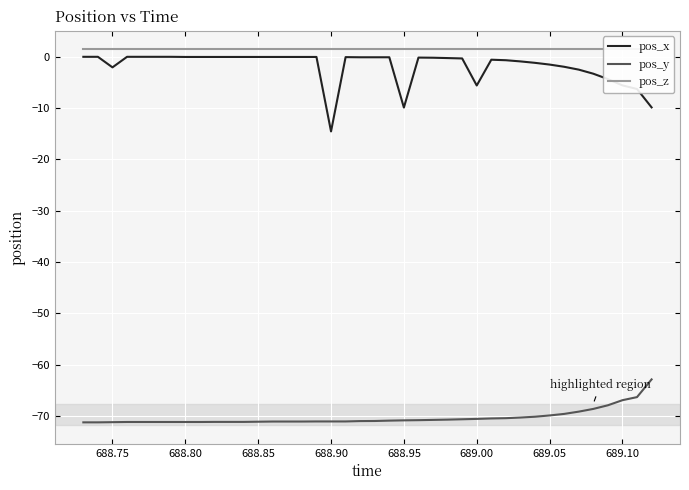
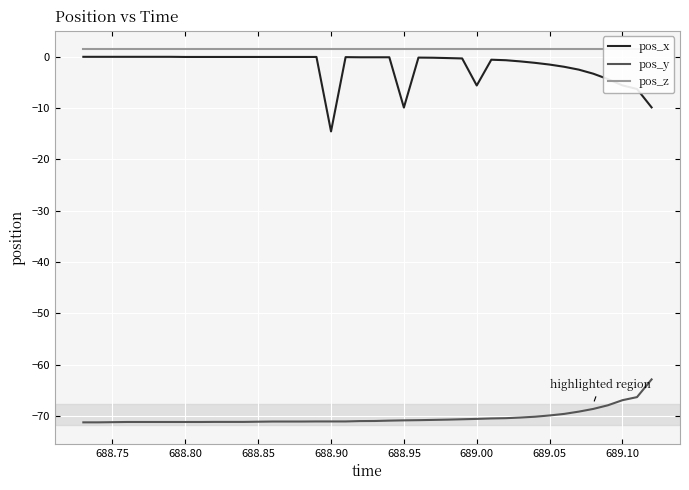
  {
    "pos_x": {
-     "688.75": -2,
+     "688.75": 0,
      "688.80": 0,
      "688.85": 0,
      "688.90": -15,
      "688.95": -10,
      "689.00": -6,
      "689.05": -2
    },
    "pos_y": {
      "688.75": -71,
      "688.80": -71,
      "688.85": -71,
      "688.90": -71,
      "688.95": -71,
      "689.00": -71,
      "689.05": -70,
      "689.10": -67
    },
    "pos_z": {
      "688.75": 1,
      "688.80": 1,
      "688.85": 1,
      "688.90": 1,
      "688.95": 1,
      "689.00": 1,
      "689.05": 1
    }
  }
